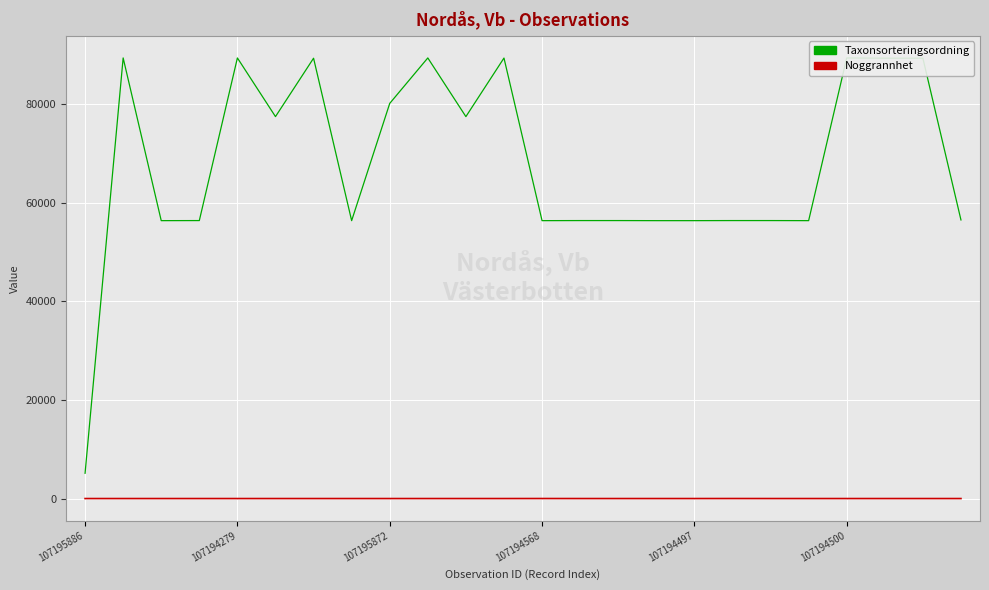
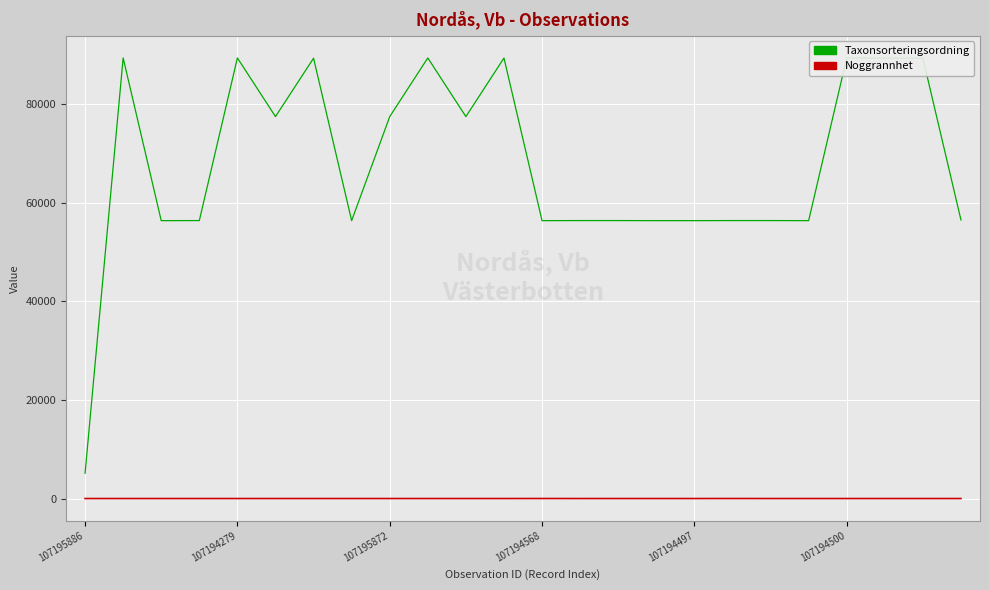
  {
    "Taxonsorteringsordning": {
      "107195886": 5000,
      "107194279": 89000,
-     "107195872": 80000,
+     "107195872": 78000,
      "107194568": 56000,
      "107194497": 56000
    },
    "Noggrannhet": {
      "107195886": 0,
      "107194279": 0,
      "107195872": 0,
      "107194568": 0,
      "107194497": 0,
      "107194500": 0
    }
  }
